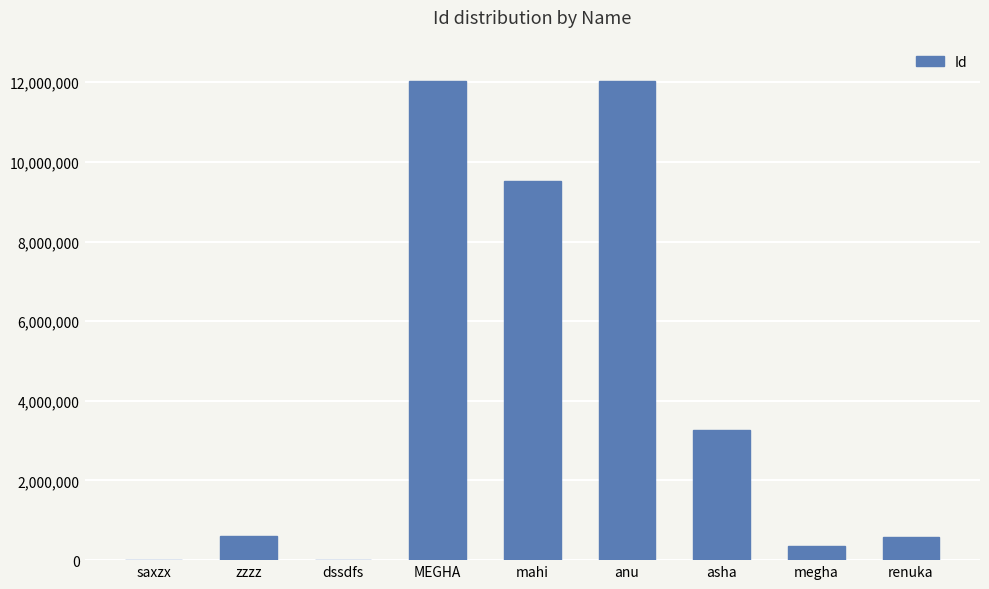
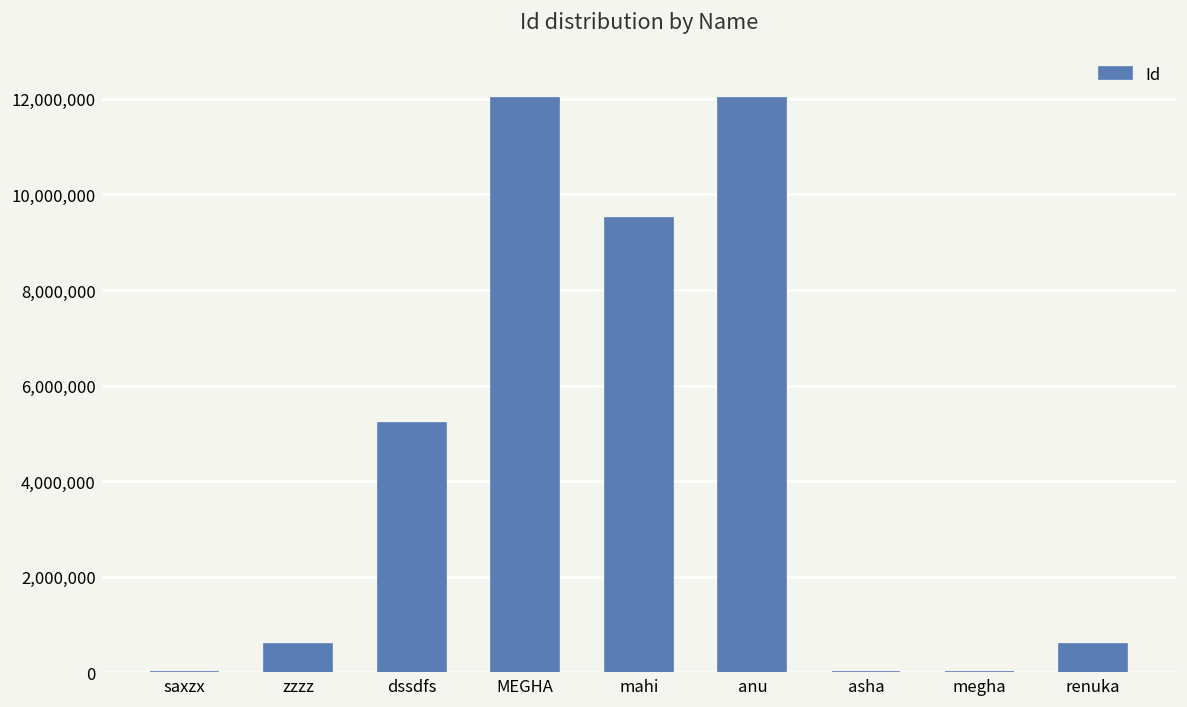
  {
    "zzzz": "600,000",
-   "dssdfs": "0",
+   "dssdfs": "5,200,000",
    "MEGHA": "12,000,000",
    "mahi": "9,500,000",
    "anu": "12,000,000",
-   "asha": "3,300,000",
-   "megha": "300,000",
+   "asha": "0",
+   "megha": "0",
    "renuka": "600,000"
  }
